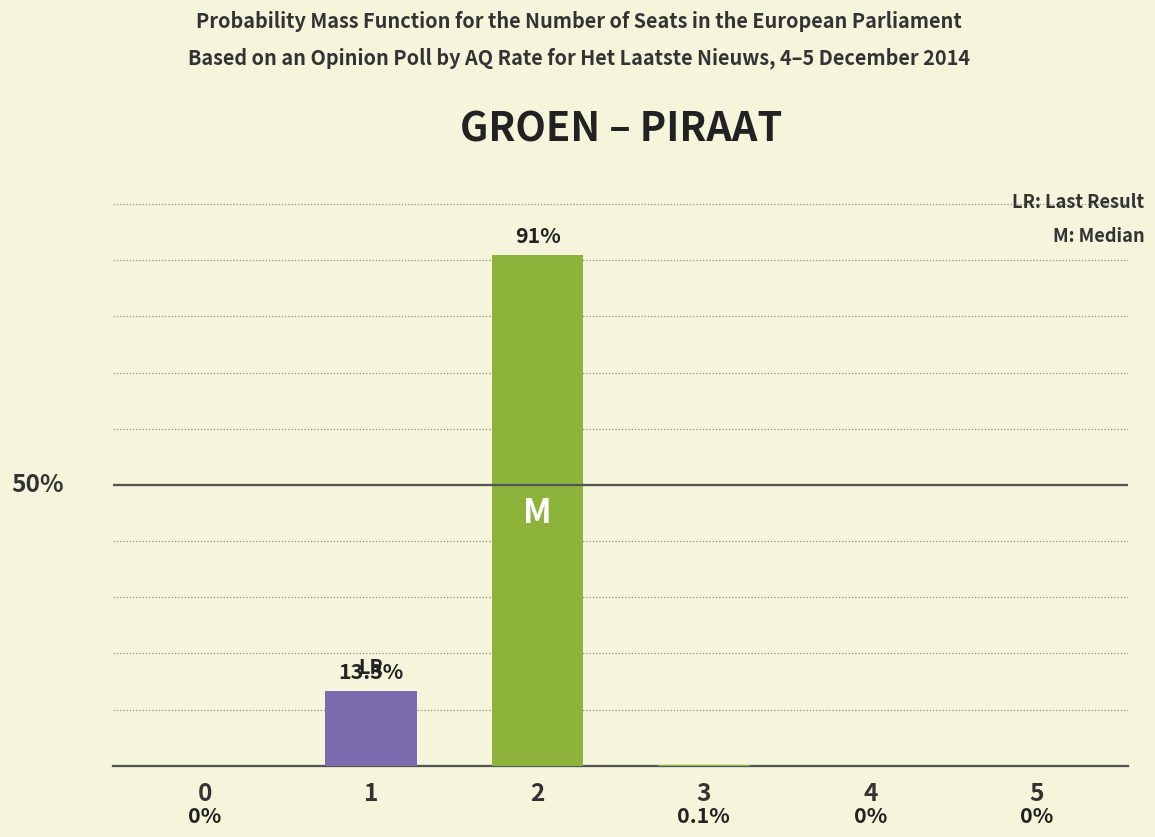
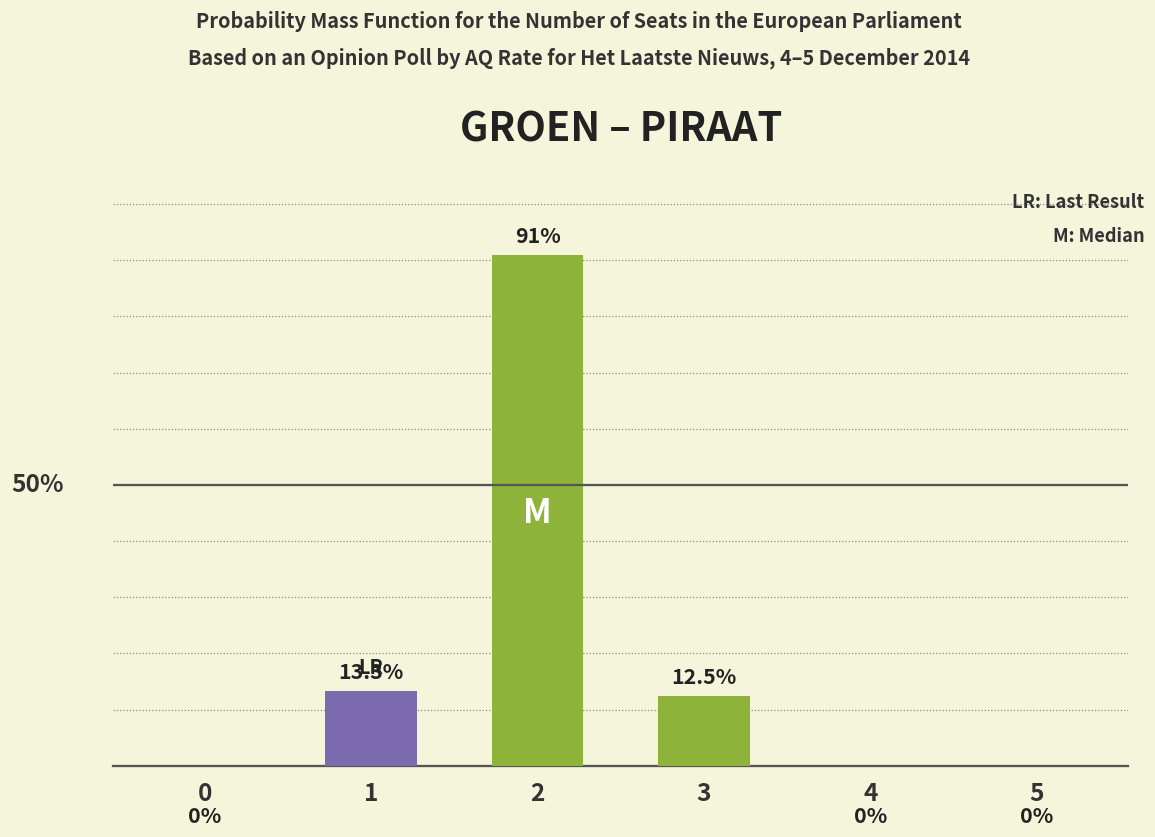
  {
    "2": "91%",
-   "3": "0.1%"
+   "3": "12.5%"
  }
